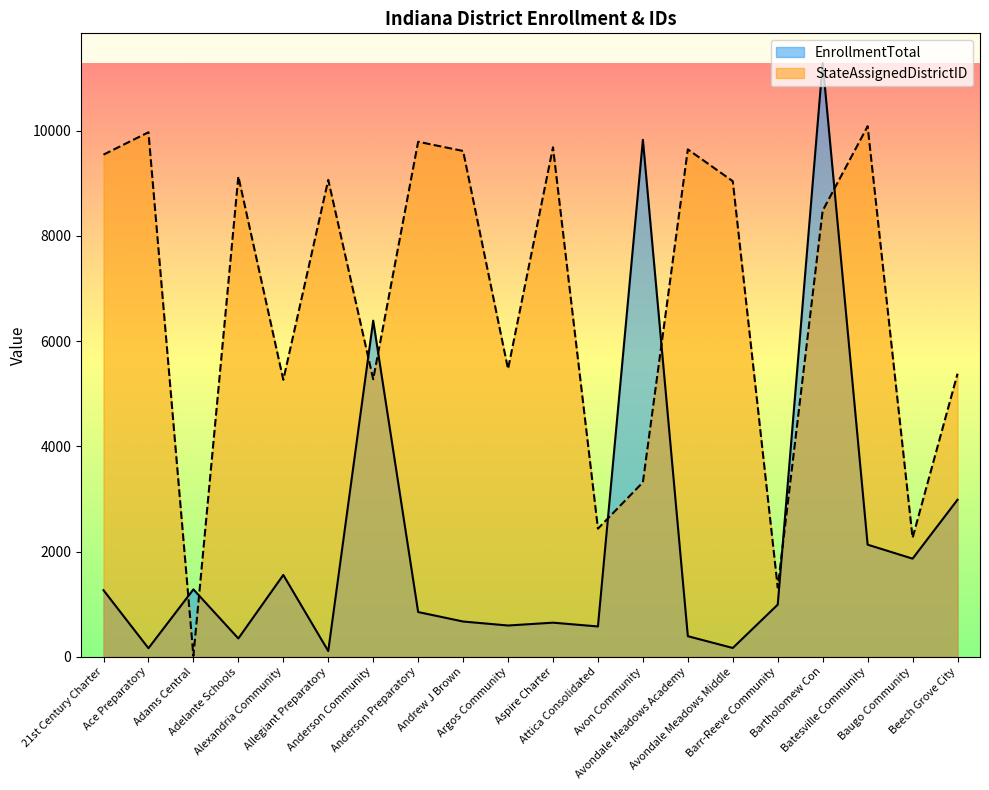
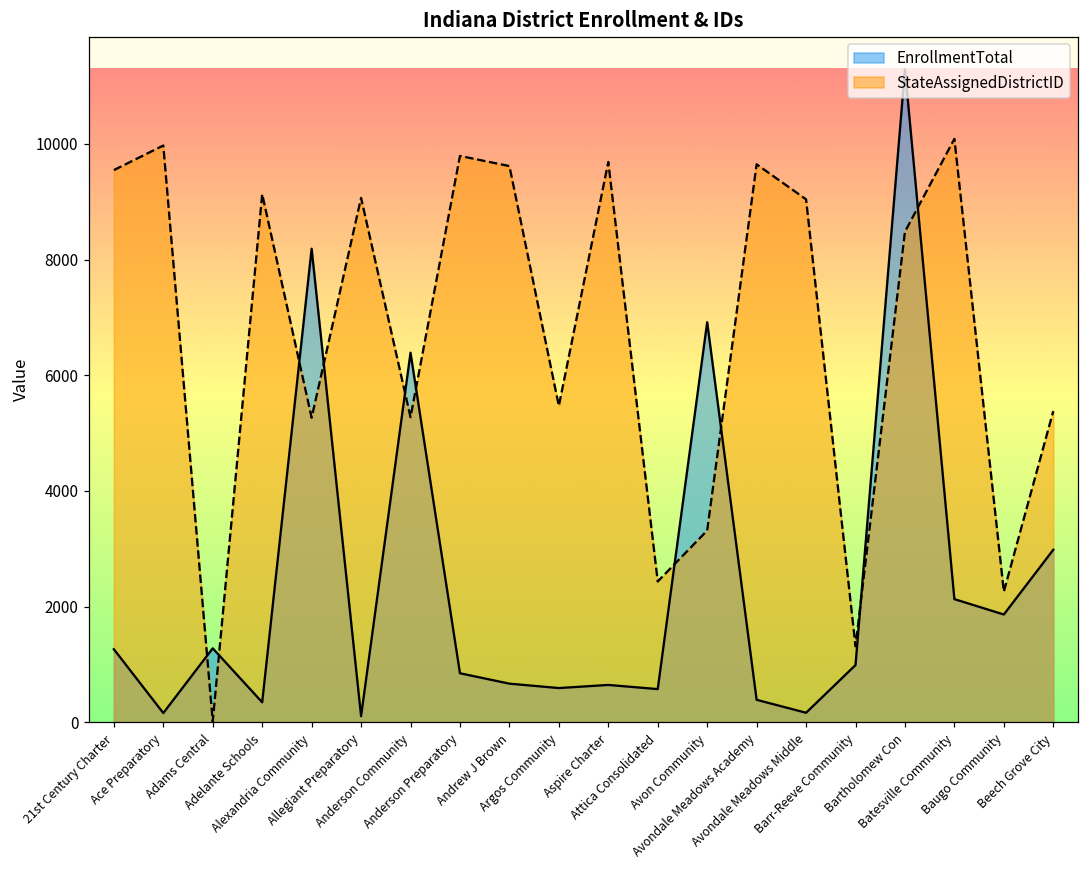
  {
    "EnrollmentTotal": {
      "21st Century Charter": 1300,
      "Ace Preparatory": 200,
      "Adams Central": 1300,
      "Adelante Schools": 300,
-     "Alexandria Community": 1600,
+     "Alexandria Community": 8200,
      "Allegiant Preparatory": 100,
      "Anderson Community": 6400,
      "Anderson Preparatory": 800,
      "Andrew J Brown": 700,
      "Argos Community": 600,
      "Aspire Charter": 600,
      "Attica Consolidated": 600,
-     "Avon Community": 9800,
+     "Avon Community": 6900,
      "Avondale Meadows Academy": 400,
      "Avondale Meadows Middle": 200,
      "Barr-Reeve Community": 1000,
      "Batesville Community": 2100,
      "Baugo Community": 1900,
      "Beech Grove City": 3000
    },
    "StateAssignedDistrictID": {
      "21st Century Charter": 9500,
      "Ace Preparatory": 10000,
      "Adams Central": 0,
      "Adelante Schools": 9100,
      "Alexandria Community": 5300,
      "Allegiant Preparatory": 9100,
      "Anderson Community": 5300,
      "Anderson Preparatory": 9800,
      "Andrew J Brown": 9600,
      "Argos Community": 5500,
      "Aspire Charter": 9700,
      "Attica Consolidated": 2400,
      "Avon Community": 3300,
      "Avondale Meadows Academy": 9600,
      "Avondale Meadows Middle": 9000,
      "Barr-Reeve Community": 1300,
      "Bartholomew Con": 8500,
      "Batesville Community": 10100,
      "Baugo Community": 2300,
      "Beech Grove City": 5400
    }
  }
